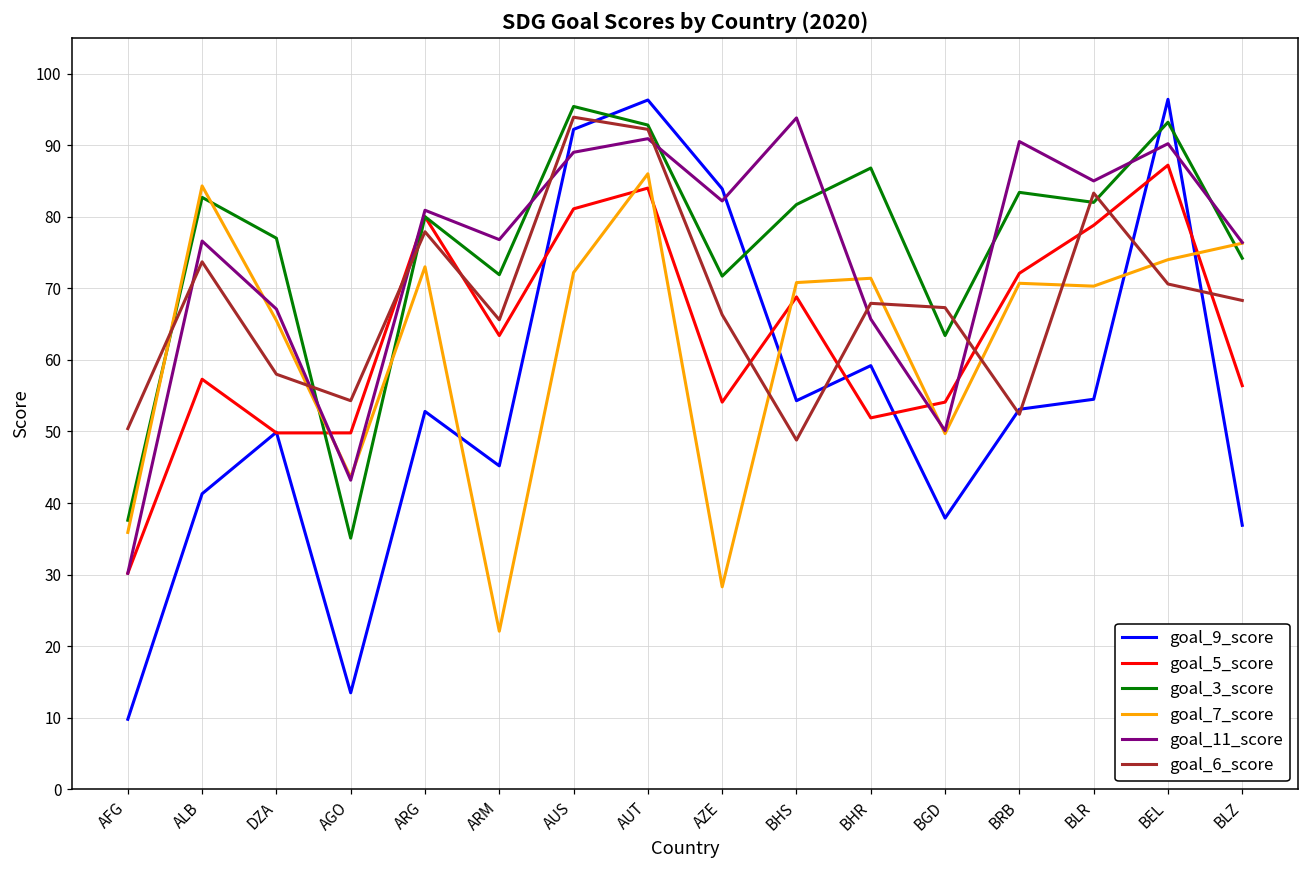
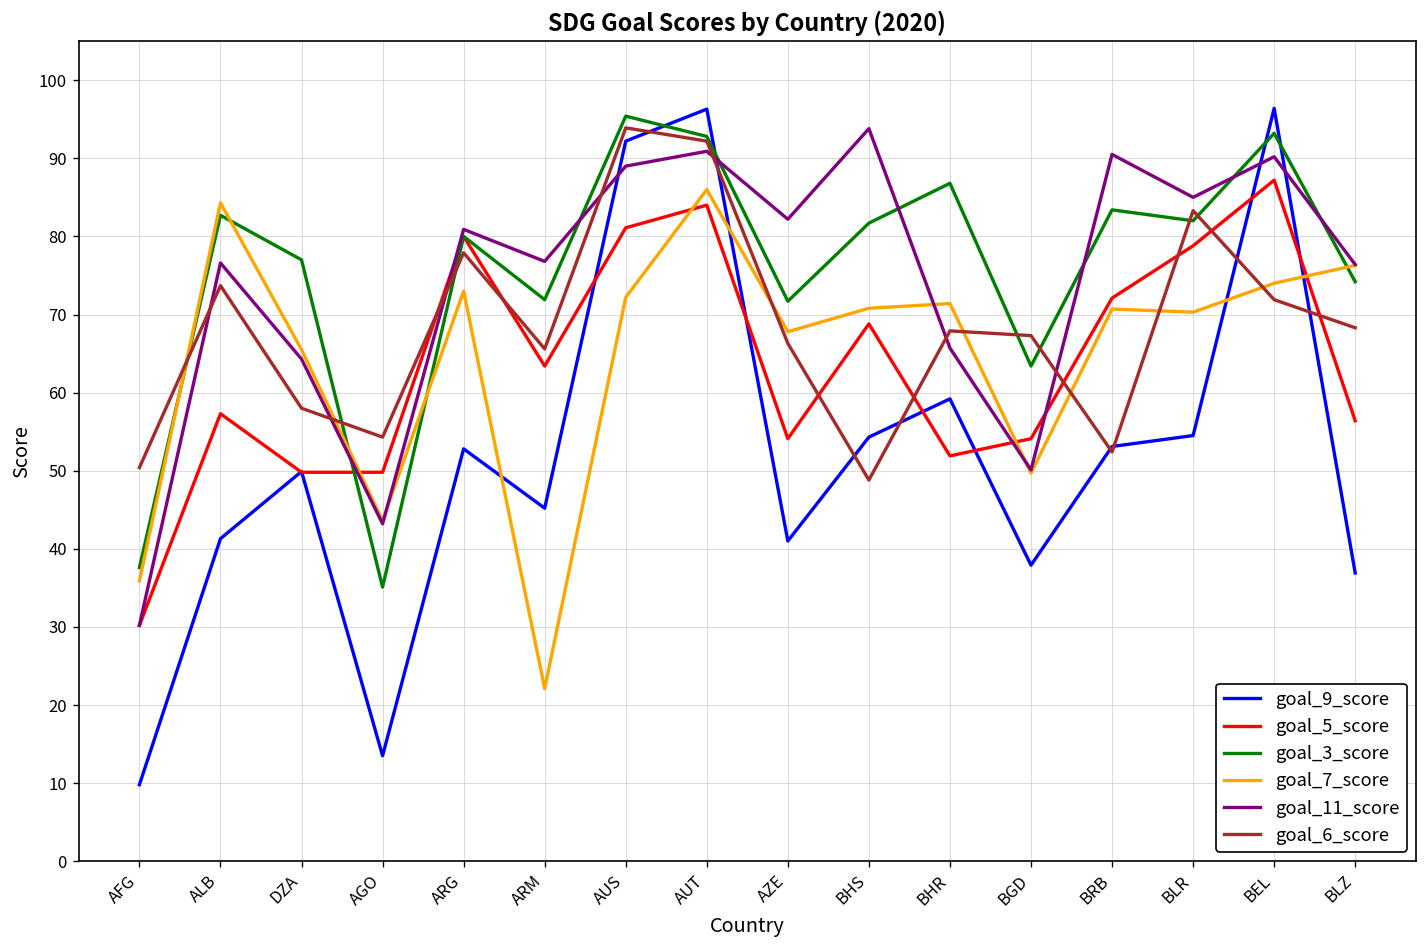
  {
    "goal_9_score": {
      "AFG": 10,
      "ALB": 41,
      "AGO": 14,
      "ARG": 53,
      "ARM": 45,
      "AUS": 92,
      "AUT": 96,
-     "AZE": 84,
+     "AZE": 41,
      "BHS": 54,
      "BHR": 59,
      "BGD": 38,
      "BRB": 53,
      "BLR": 55,
      "BEL": 96,
      "BLZ": 37
    },
    "goal_5_score": {
      "ALB": 57,
      "AGO": 50,
      "ARM": 63,
      "AUS": 81,
      "AUT": 84,
      "AZE": 54,
      "BHS": 69,
      "BHR": 52,
      "BGD": 54,
      "BRB": 72,
      "BLR": 79,
      "BEL": 87,
      "BLZ": 56
    },
    "goal_3_score": {
      "AFG": 38,
      "ALB": 83,
      "DZA": 77,
      "AGO": 35,
      "ARM": 72,
      "AUS": 95,
      "AUT": 93,
      "AZE": 72,
      "BHS": 82,
      "BHR": 87,
      "BGD": 63,
      "BRB": 83,
      "BLR": 82,
      "BEL": 93,
      "BLZ": 74
    },
    "goal_7_score": {
      "AFG": 36,
      "ALB": 84,
      "DZA": 66,
      "AGO": 44,
      "ARG": 73,
      "ARM": 22,
      "AUS": 72,
      "AUT": 86,
-     "AZE": 28,
+     "AZE": 68,
      "BHS": 71,
      "BHR": 71,
      "BGD": 50,
      "BRB": 71,
      "BLR": 70,
      "BEL": 74
    },
    "goal_11_score": {
      "ALB": 77,
-     "DZA": 67,
+     "DZA": 64,
      "AGO": 43,
      "ARG": 81,
      "ARM": 77,
      "AUS": 89,
      "AUT": 91,
      "AZE": 82,
      "BHS": 94,
      "BHR": 66,
      "BGD": 50,
      "BRB": 91,
      "BLR": 85,
      "BEL": 90
    },
    "goal_6_score": {
      "AFG": 50,
      "ALB": 74,
      "DZA": 58,
      "AGO": 54,
      "ARG": 78,
      "ARM": 66,
      "AUS": 94,
      "AUT": 92,
      "AZE": 66,
      "BHS": 49,
      "BHR": 68,
      "BGD": 67,
      "BRB": 52,
      "BLR": 83,
-     "BEL": 71,
+     "BEL": 72,
      "BLZ": 68
    }
  }
